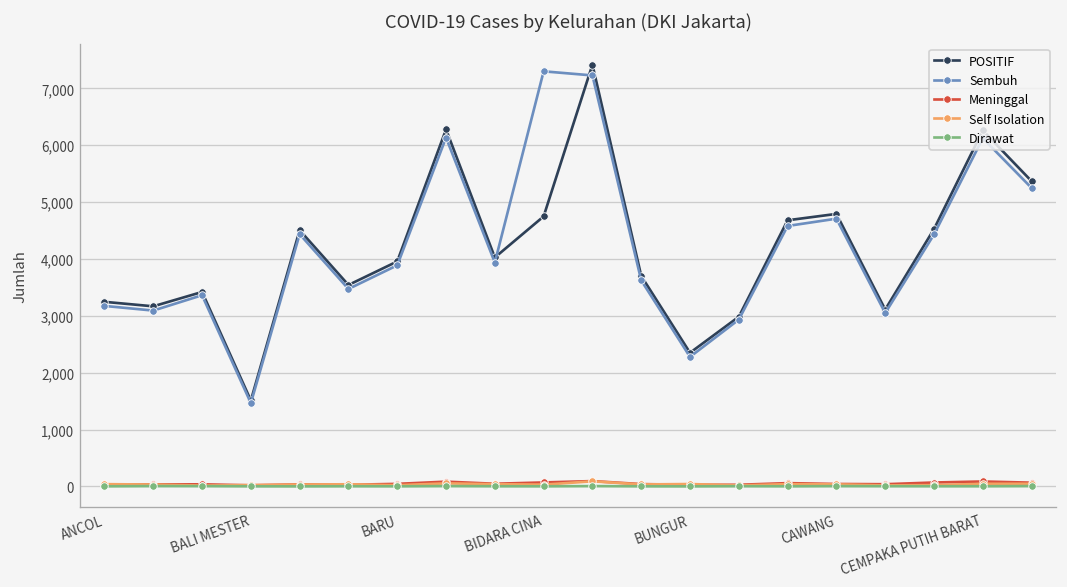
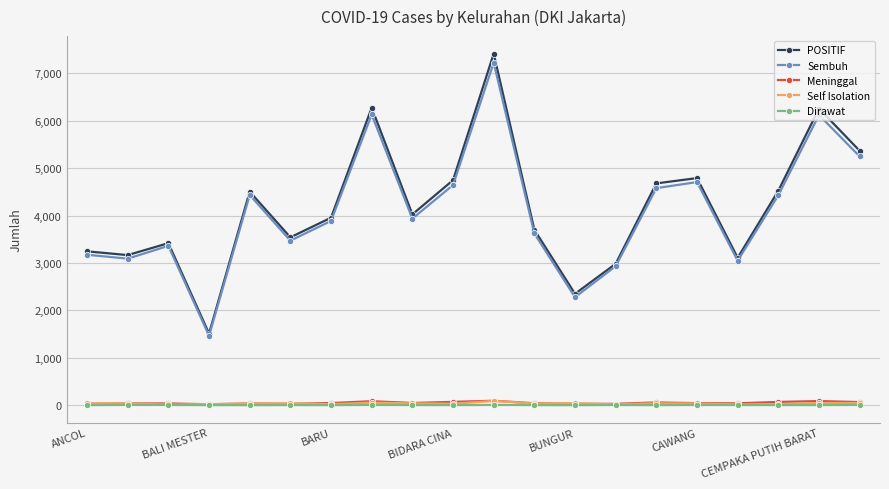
  {
    "POSITIF": {
      "ANCOL": "3,200",
      "BARU": "4,000",
      "BIDARA CINA": "4,700",
      "BUNGUR": "2,400",
      "CAWANG": "4,800"
    },
    "Sembuh": {
      "ANCOL": "3,200",
      "BARU": "3,900",
-     "BIDARA CINA": "7,300",
+     "BIDARA CINA": "4,600",
      "BUNGUR": "2,300",
      "CAWANG": "4,700"
    }
  }
